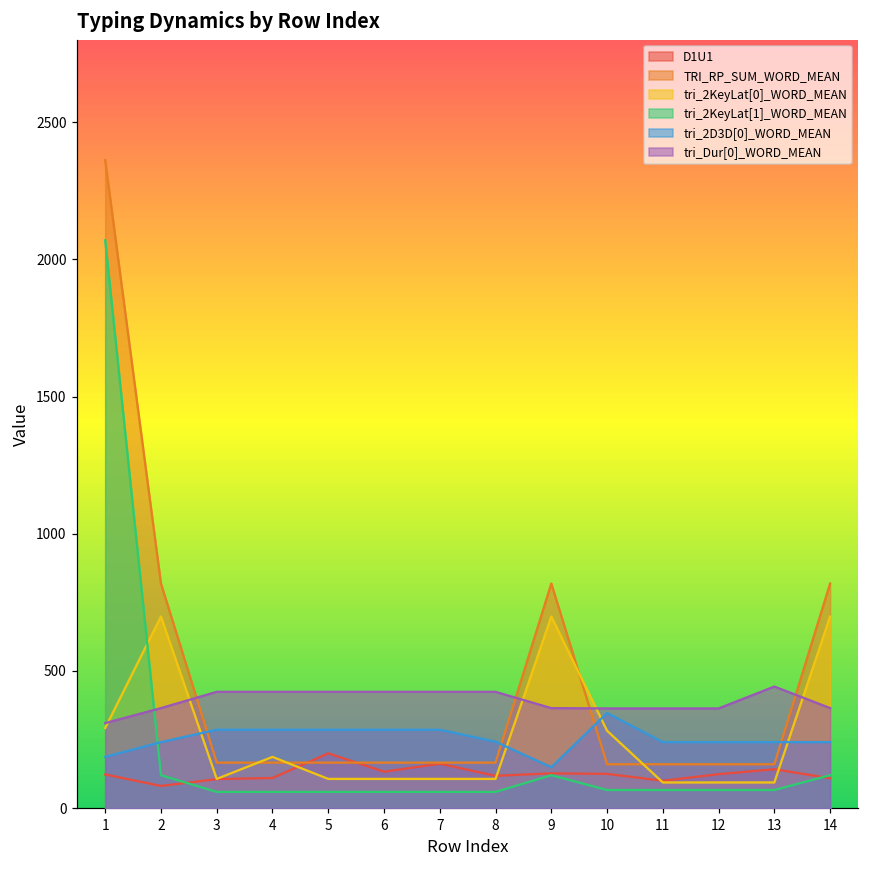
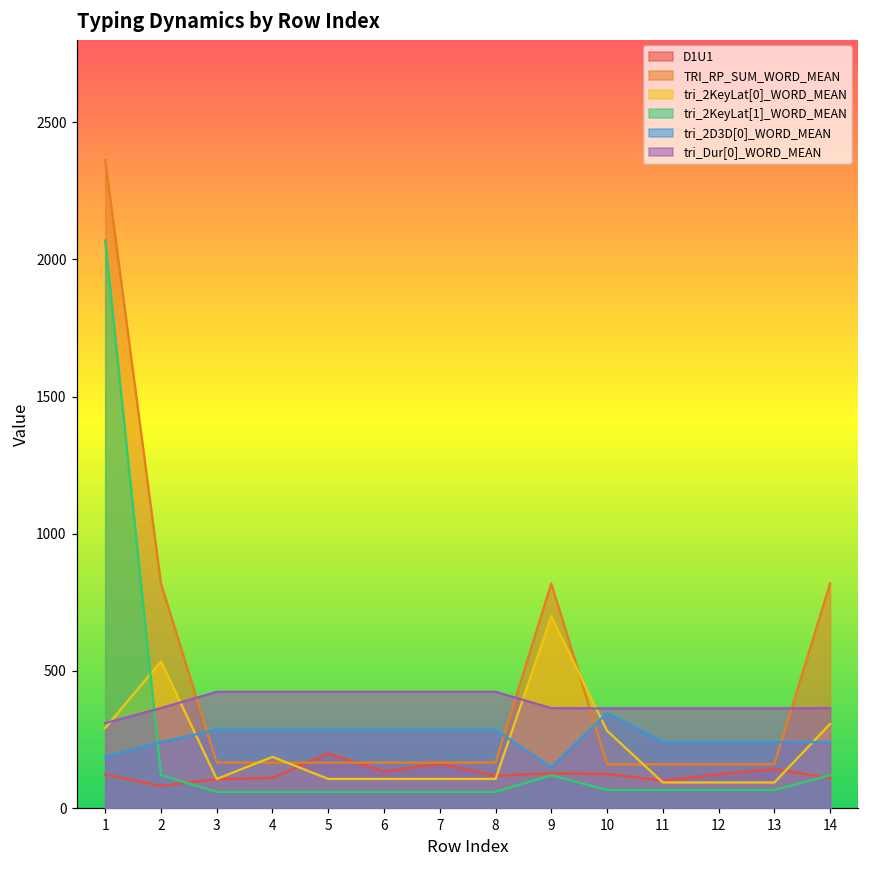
  {
    "tri_2KeyLat[0]_WORD_MEAN": {
      "1": 290,
-     "2": 700,
+     "2": 530,
      "4": 190,
      "5": 110,
      "6": 110,
      "7": 110,
      "8": 110,
      "9": 700,
      "10": 280,
      "12": 90,
      "13": 90,
-     "14": 700
+     "14": 310
    },
    "tri_2KeyLat[1]_WORD_MEAN": {
      "1": 2070,
      "2": 120,
      "3": 60,
      "4": 60,
      "5": 60,
      "6": 60,
      "7": 60,
      "8": 60,
      "10": 70,
      "11": 70,
      "12": 70,
      "13": 70,
      "14": 120
    },
    "tri_2D3D[0]_WORD_MEAN": {
      "1": 190,
      "2": 240,
      "3": 290,
      "4": 290,
      "5": 290,
      "6": 290,
      "7": 290,
-     "8": 240,
+     "8": 290,
      "9": 150,
      "10": 350,
      "11": 240,
      "12": 240,
      "13": 240,
      "14": 240
    },
    "tri_Dur[0]_WORD_MEAN": {
      "1": 310,
      "2": 360,
      "3": 420,
      "4": 420,
      "5": 420,
      "6": 420,
      "7": 420,
      "8": 420,
      "9": 360,
      "10": 360,
      "11": 360,
      "12": 360,
-     "13": 440,
+     "13": 360,
      "14": 360
    }
  }
